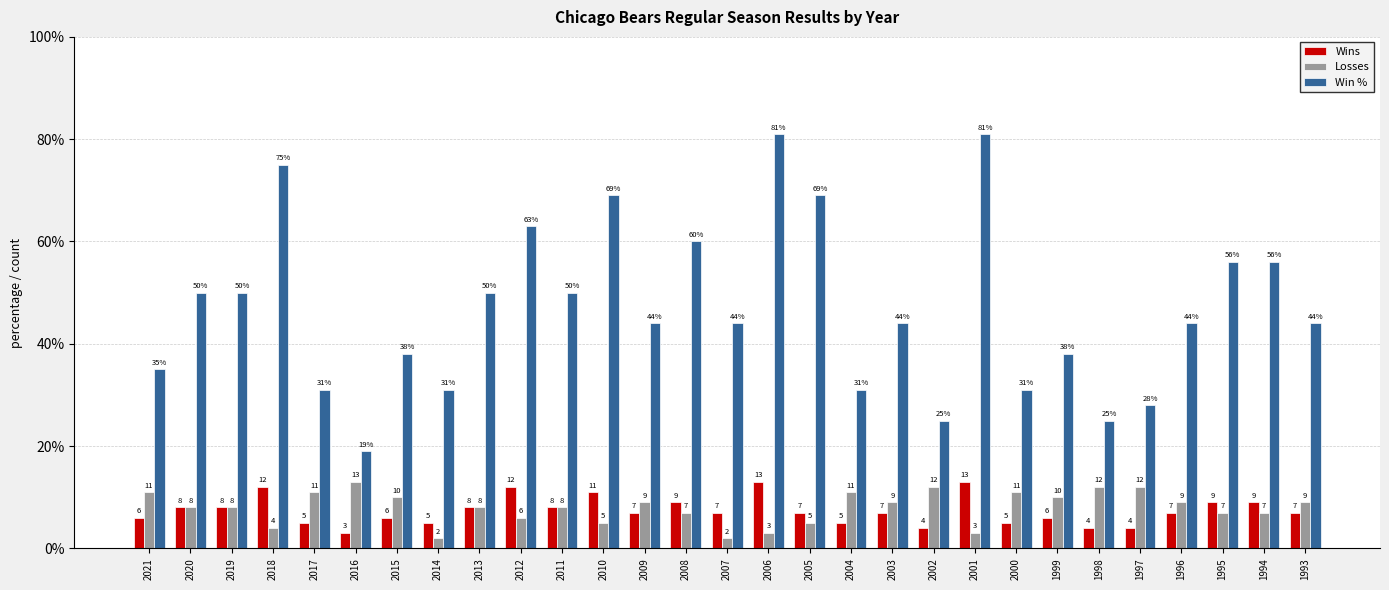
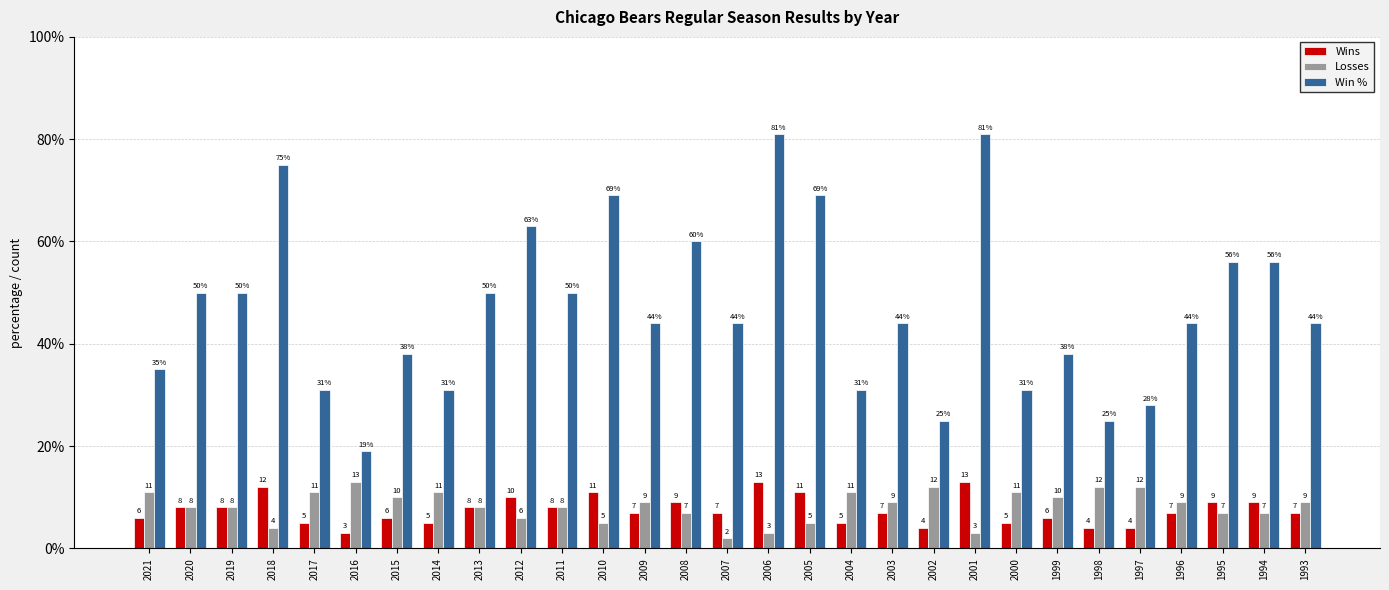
  {
    "Wins": {
      "2021": "6",
      "2020": "8",
      "2019": "8",
      "2018": "12",
      "2017": "5",
      "2016": "3",
      "2015": "6",
      "2014": "5",
      "2013": "8",
-     "2012": "12",
+     "2012": "10",
      "2011": "8",
      "2010": "11",
      "2009": "7",
      "2008": "9",
      "2007": "7",
      "2006": "13",
-     "2005": "7",
+     "2005": "11",
      "2004": "5",
      "2003": "7",
      "2002": "4",
      "2001": "13",
      "2000": "5",
      "1999": "6",
      "1998": "4",
      "1997": "4",
      "1996": "7",
      "1995": "9",
      "1994": "9",
      "1993": "7"
    },
    "Losses": {
      "2021": "11",
      "2020": "8",
      "2019": "8",
      "2018": "4",
      "2017": "11",
      "2016": "13",
      "2015": "10",
-     "2014": "2",
+     "2014": "11",
      "2013": "8",
      "2012": "6",
      "2011": "8",
      "2010": "5",
      "2009": "9",
      "2008": "7",
      "2007": "2",
      "2006": "3",
      "2005": "5",
      "2004": "11",
      "2003": "9",
      "2002": "12",
      "2001": "3",
      "2000": "11",
      "1999": "10",
      "1998": "12",
      "1997": "12",
      "1996": "9",
      "1995": "7",
      "1994": "7",
      "1993": "9"
    },
    "Win %": {
      "2021": "35%",
      "2020": "50%",
      "2019": "50%",
      "2018": "75%",
      "2017": "31%",
      "2016": "19%",
      "2015": "38%",
      "2014": "31%",
      "2013": "50%",
      "2012": "63%",
      "2011": "50%",
      "2010": "69%",
      "2009": "44%",
      "2008": "60%",
      "2007": "44%",
      "2006": "81%",
      "2005": "69%",
      "2004": "31%",
      "2003": "44%",
      "2002": "25%",
      "2001": "81%",
      "2000": "31%",
      "1999": "38%",
      "1998": "25%",
      "1997": "28%",
      "1996": "44%",
      "1995": "56%",
      "1994": "56%",
      "1993": "44%"
    }
  }
